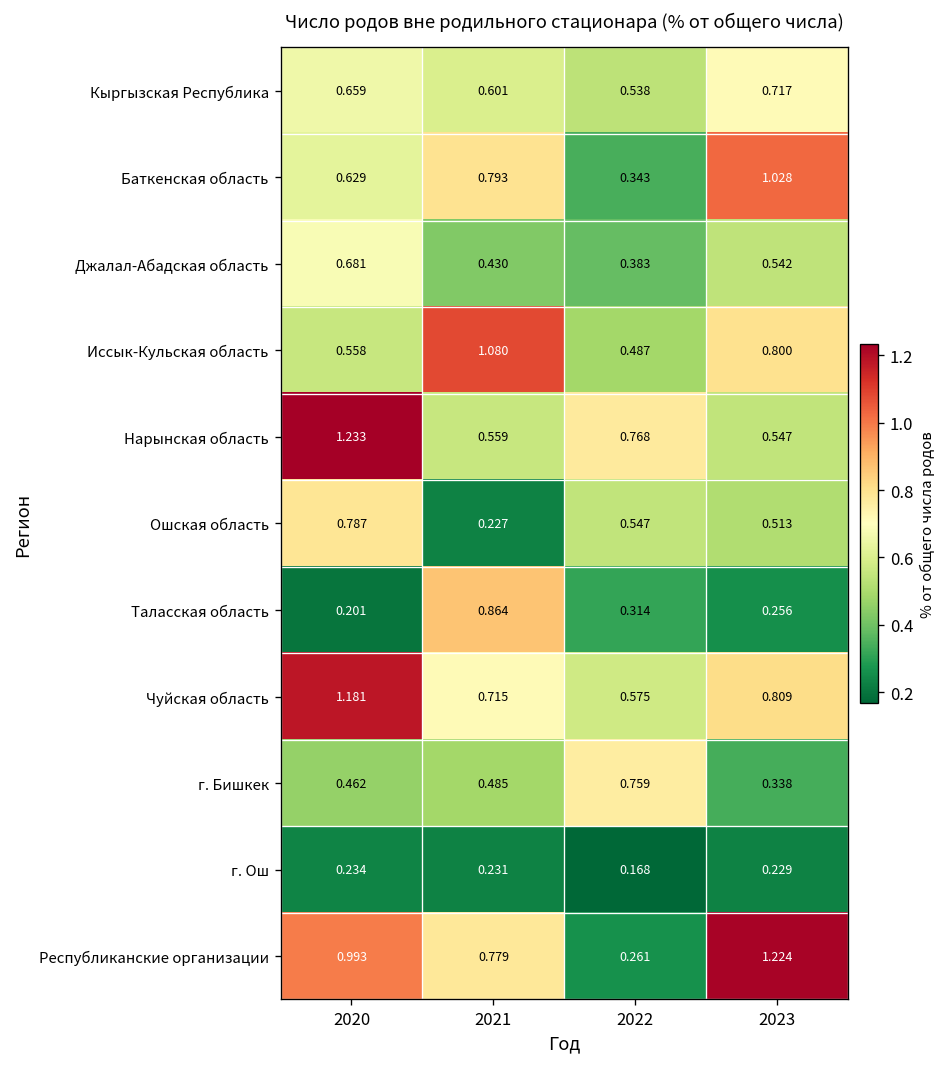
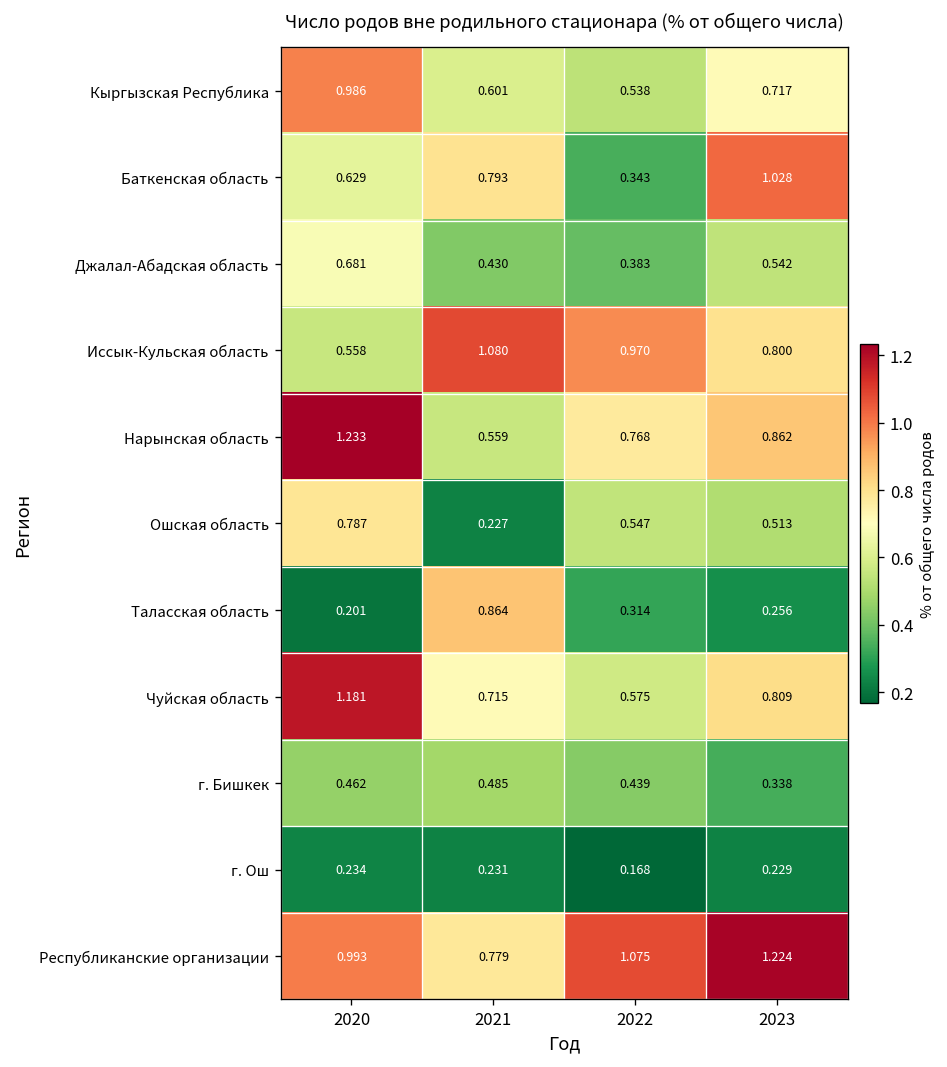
  {
    "Кыргызская Республика": {
-     "2020": 0.659,
+     "2020": 0.986,
      "2021": 0.601,
      "2022": 0.538,
      "2023": 0.717
    },
    "Баткенская область": {
      "2020": 0.629,
      "2021": 0.793,
      "2022": 0.343,
      "2023": 1.028
    },
    "Джалал-Абадская область": {
      "2020": 0.681,
      "2021": 0.430,
      "2022": 0.383,
      "2023": 0.542
    },
    "Иссык-Кульская область": {
      "2020": 0.558,
      "2021": 1.080,
-     "2022": 0.487,
+     "2022": 0.970,
      "2023": 0.800
    },
    "Нарынская область": {
      "2020": 1.233,
      "2021": 0.559,
      "2022": 0.768,
-     "2023": 0.547
+     "2023": 0.862
    },
    "Ошская область": {
      "2020": 0.787,
      "2021": 0.227,
      "2022": 0.547,
      "2023": 0.513
    },
    "Таласская область": {
      "2020": 0.201,
      "2021": 0.864,
      "2022": 0.314,
      "2023": 0.256
    },
    "Чуйская область": {
      "2020": 1.181,
      "2021": 0.715,
      "2022": 0.575,
      "2023": 0.809
    },
    "г. Бишкек": {
      "2020": 0.462,
      "2021": 0.485,
-     "2022": 0.759,
+     "2022": 0.439,
      "2023": 0.338
    },
    "г. Ош": {
      "2020": 0.234,
      "2021": 0.231,
      "2022": 0.168,
      "2023": 0.229
    },
    "Республиканские организации": {
      "2020": 0.993,
      "2021": 0.779,
-     "2022": 0.261,
+     "2022": 1.075,
      "2023": 1.224
    }
  }
